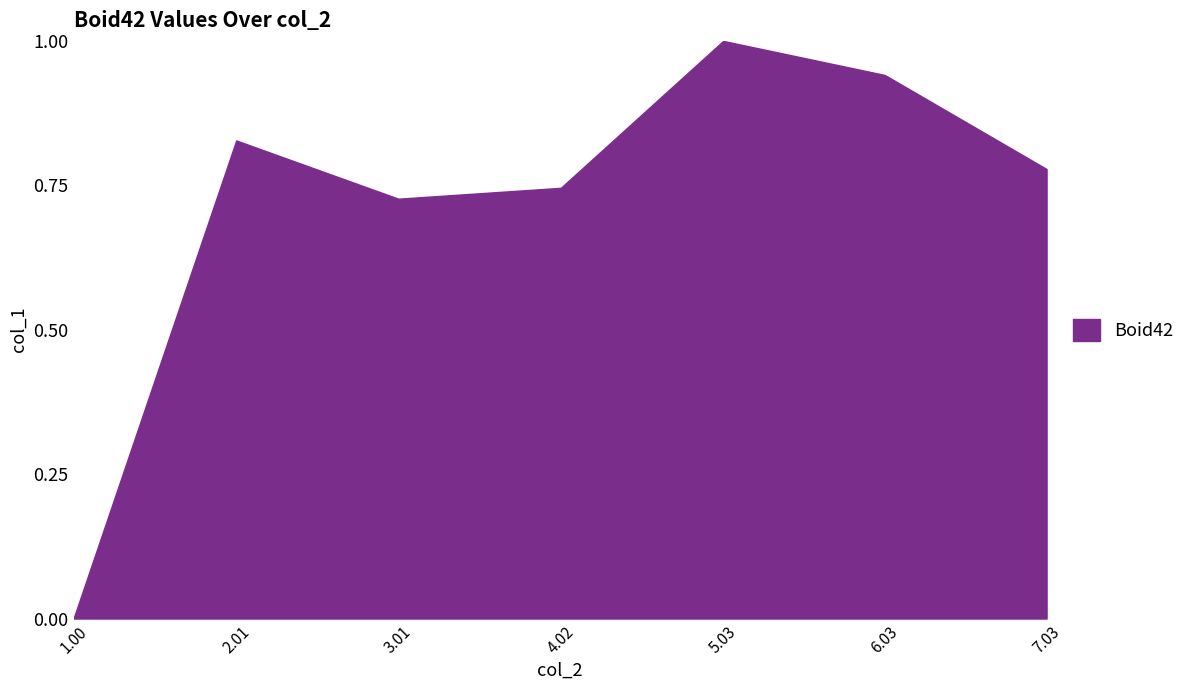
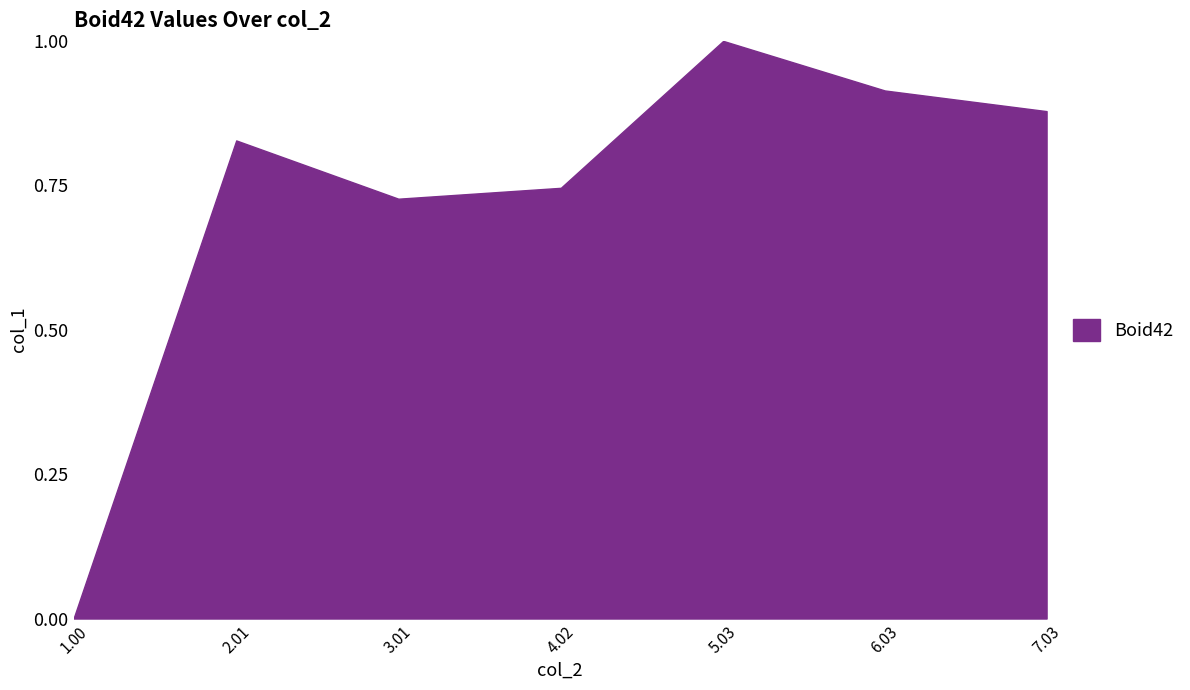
  {
    "1.00": 0.00,
    "2.01": 0.83,
    "3.01": 0.73,
    "4.02": 0.75,
    "5.03": 1.00,
-   "6.03": 0.94,
-   "7.03": 0.78
+   "6.03": 0.91,
+   "7.03": 0.88
  }
